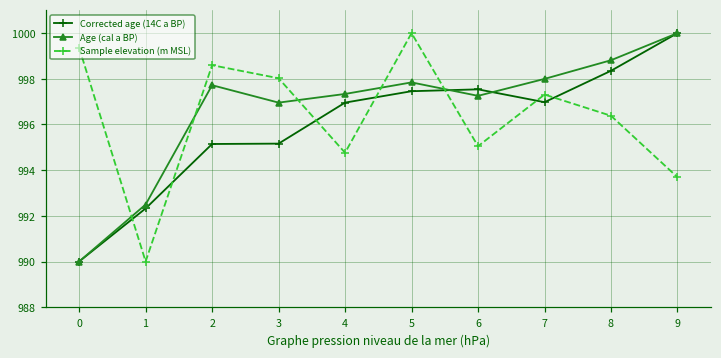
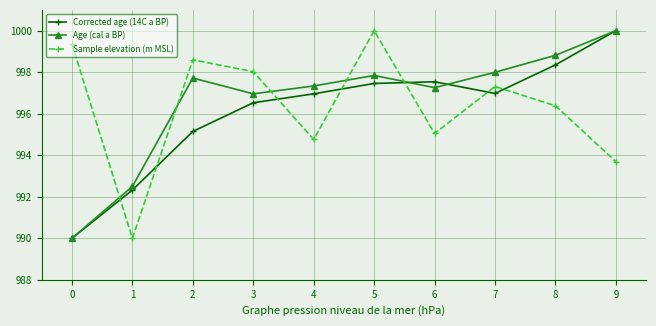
  {
    "Corrected age (14C a BP)": {
      "1": 992.3,
      "2": 995.1,
-     "3": 995.2,
+     "3": 996.5,
      "4": 997.0,
      "5": 997.5,
      "6": 997.5,
      "7": 997.0,
      "8": 998.4
    },
    "Age (cal a BP)": {
      "1": 992.5,
      "2": 997.7,
      "3": 997.0,
      "4": 997.3,
      "5": 997.8,
      "6": 997.3,
      "7": 998.0,
      "8": 998.8
    },
    "Sample elevation (m MSL)": {
      "1": 990.0,
      "2": 998.6,
      "3": 998.0,
      "4": 994.8,
      "5": 1000.0,
      "6": 995.0,
      "7": 997.3,
      "8": 996.4,
      "9": 993.7
    }
  }
